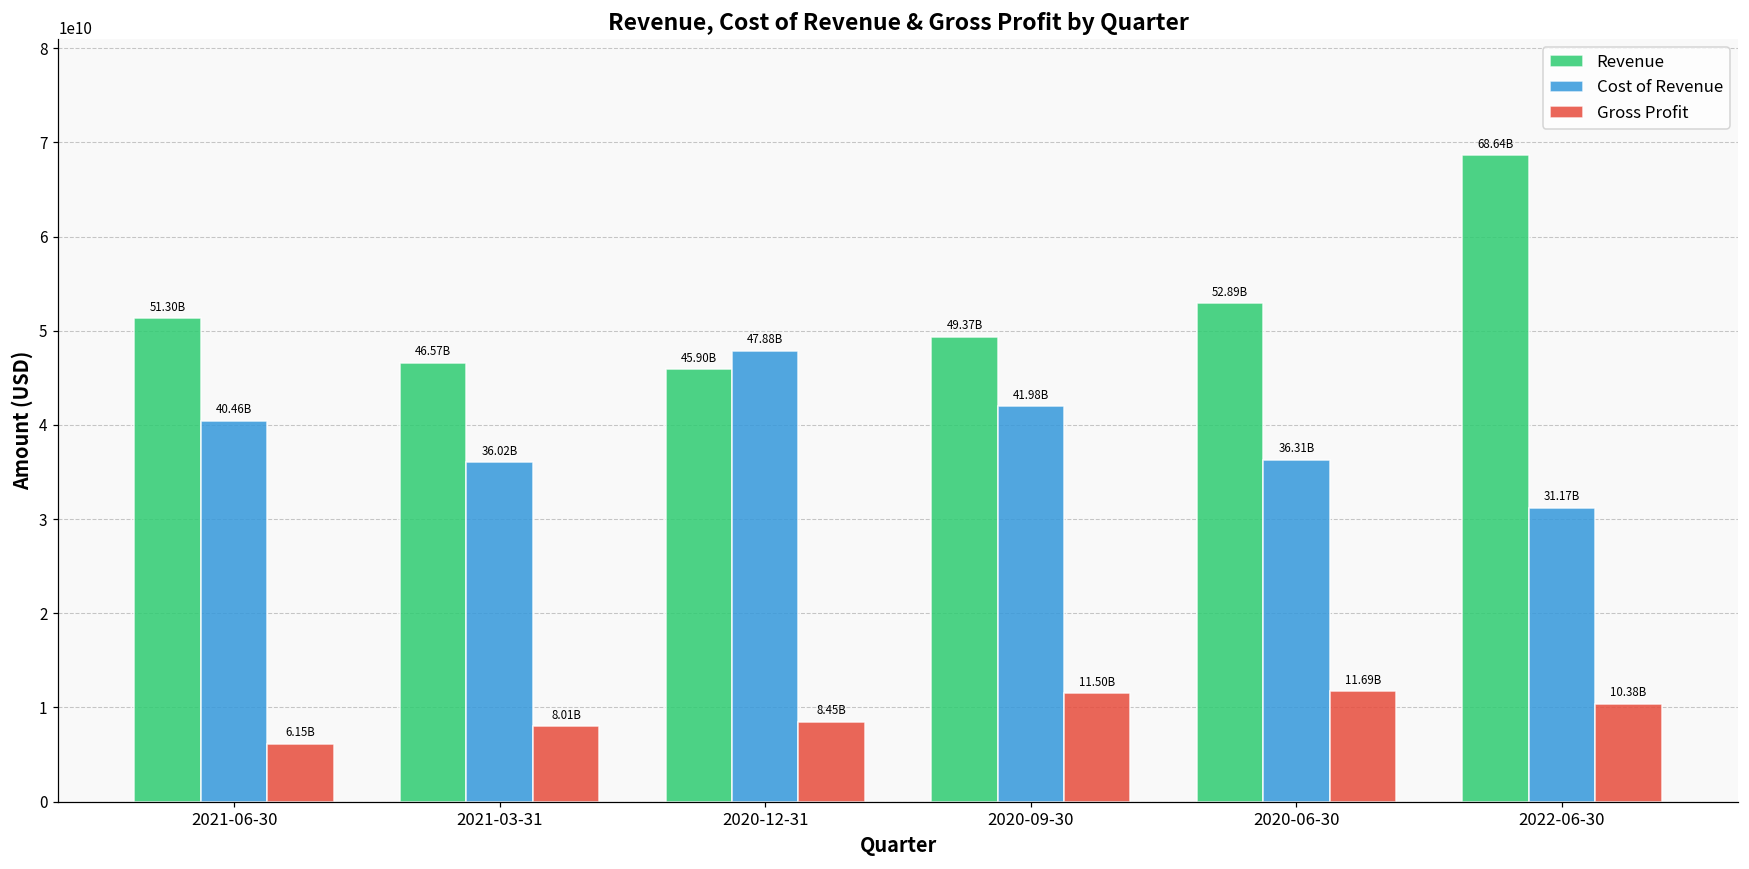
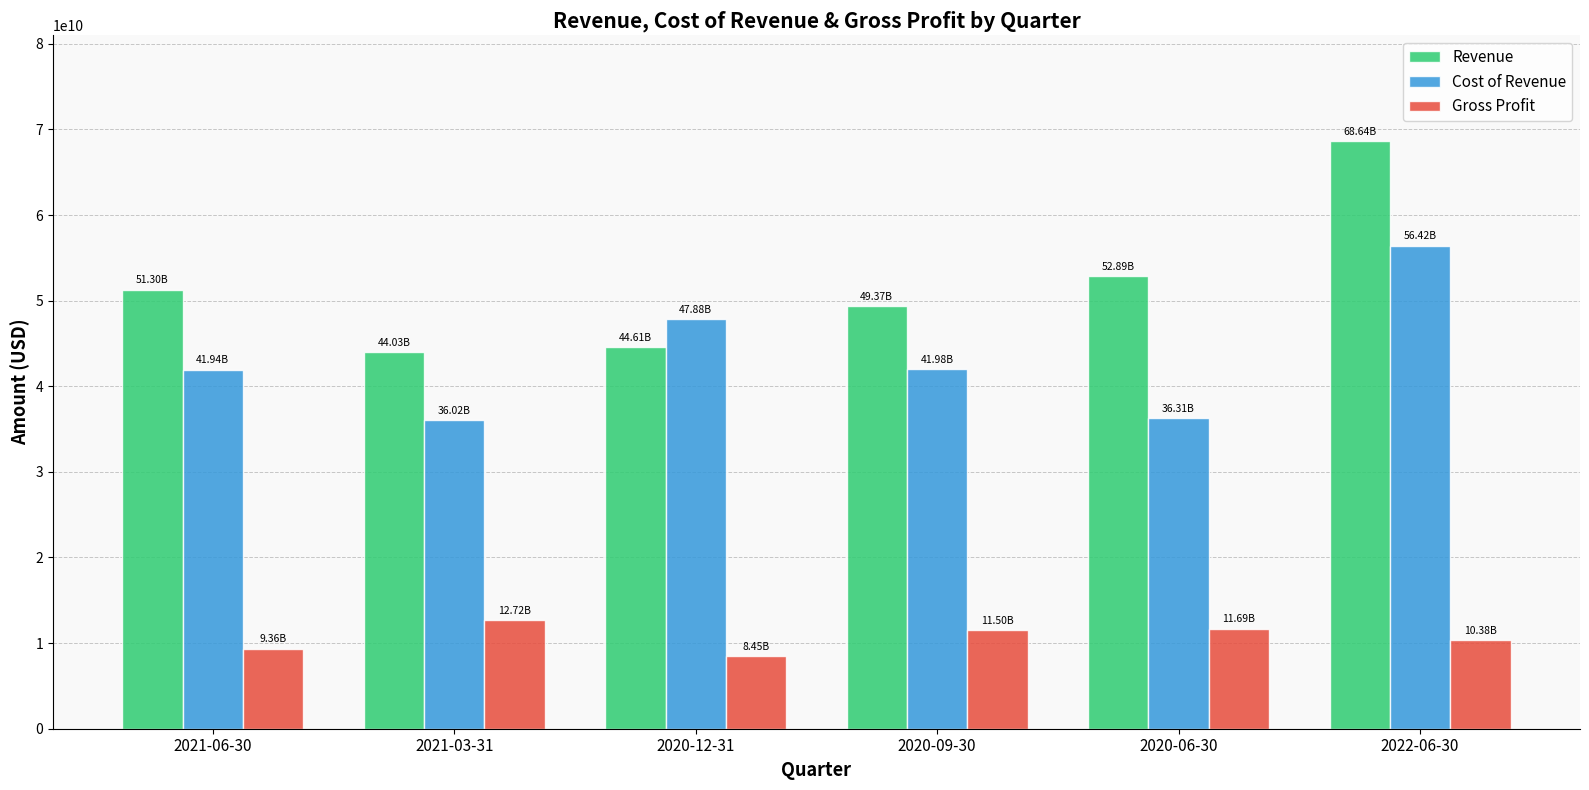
  {
    "Revenue": {
      "2021-06-30": "51.30B",
-     "2021-03-31": "46.57B",
-     "2020-12-31": "45.90B",
+     "2021-03-31": "44.03B",
+     "2020-12-31": "44.61B",
      "2020-09-30": "49.37B",
      "2020-06-30": "52.89B",
      "2022-06-30": "68.64B"
    },
    "Cost of Revenue": {
-     "2021-06-30": "40.46B",
+     "2021-06-30": "41.94B",
      "2021-03-31": "36.02B",
      "2020-12-31": "47.88B",
      "2020-09-30": "41.98B",
      "2020-06-30": "36.31B",
-     "2022-06-30": "31.17B"
+     "2022-06-30": "56.42B"
    },
    "Gross Profit": {
-     "2021-06-30": "6.15B",
-     "2021-03-31": "8.01B",
+     "2021-06-30": "9.36B",
+     "2021-03-31": "12.72B",
      "2020-12-31": "8.45B",
      "2020-09-30": "11.50B",
      "2020-06-30": "11.69B",
      "2022-06-30": "10.38B"
    }
  }
